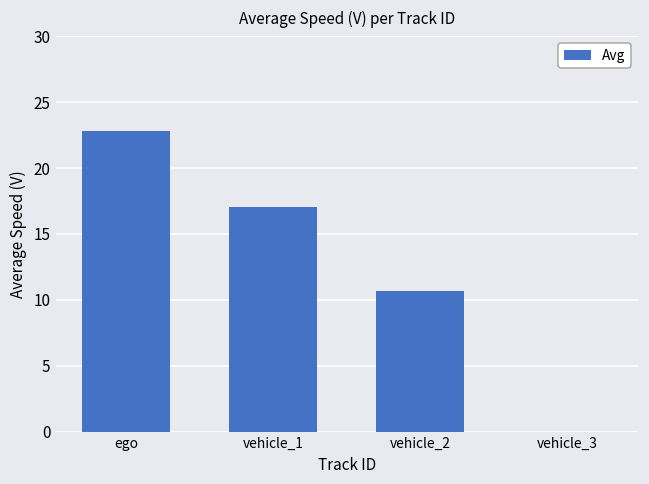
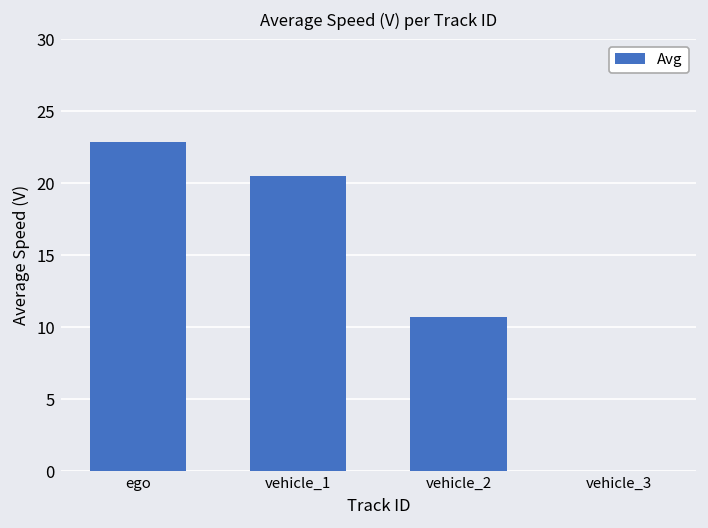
  {
    "ego": 22.8,
-   "vehicle_1": 17.1,
+   "vehicle_1": 20.5,
    "vehicle_2": 10.7,
    "vehicle_3": 0.0
  }
